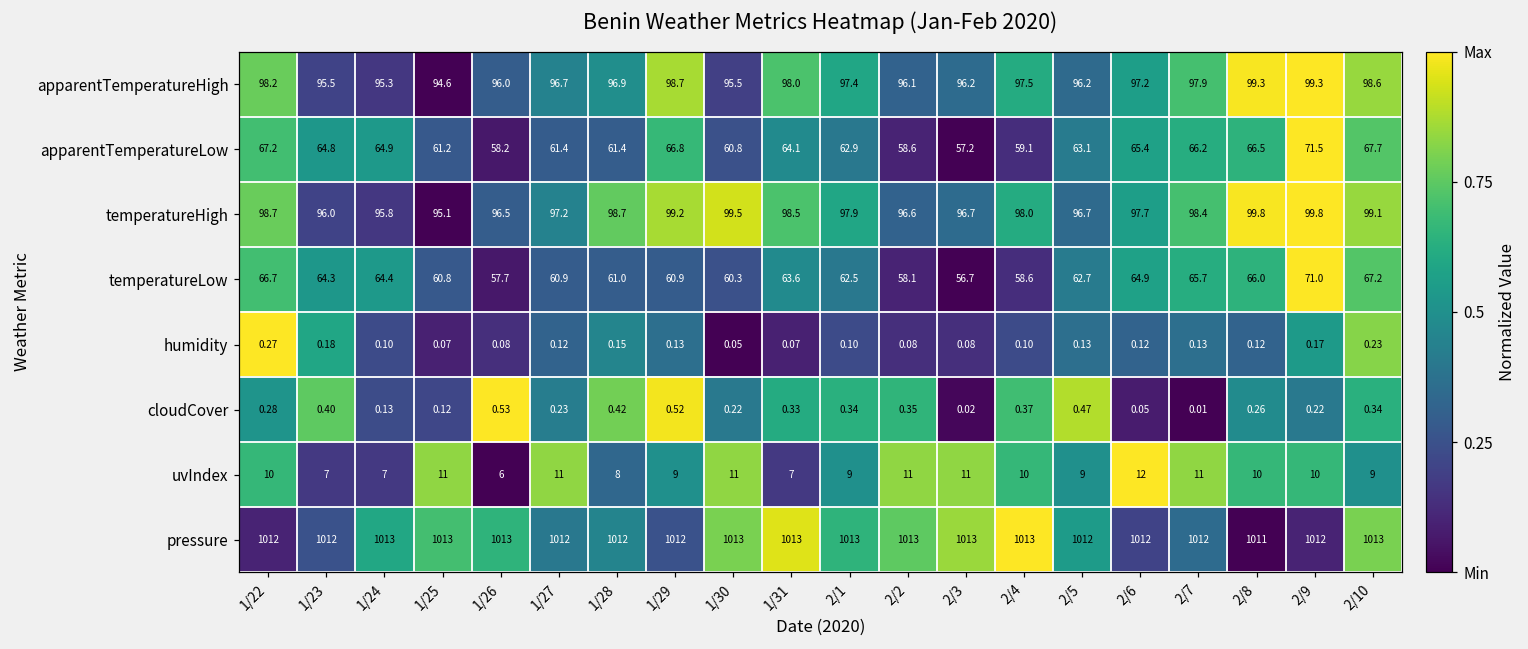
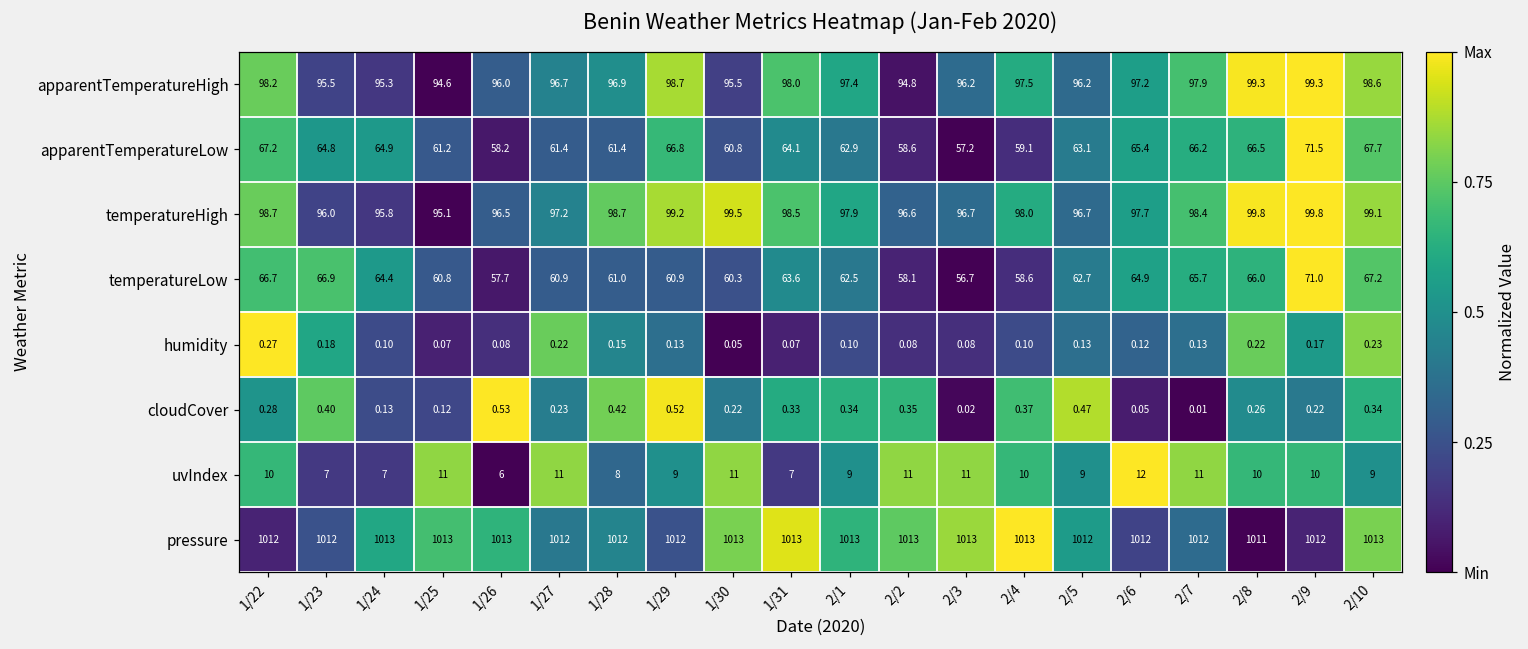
  {
    "apparentTemperatureHigh": {
      "1/22": 98.2,
      "1/23": 95.5,
      "1/24": 95.3,
      "1/25": 94.6,
      "1/26": 96.0,
      "1/27": 96.7,
      "1/28": 96.9,
      "1/29": 98.7,
      "1/30": 95.5,
      "1/31": 98.0,
      "2/1": 97.4,
-     "2/2": 96.1,
+     "2/2": 94.8,
      "2/3": 96.2,
      "2/4": 97.5,
      "2/5": 96.2,
      "2/6": 97.2,
      "2/7": 97.9,
      "2/8": 99.3,
      "2/9": 99.3,
      "2/10": 98.6
    },
    "apparentTemperatureLow": {
      "1/22": 67.2,
      "1/23": 64.8,
      "1/24": 64.9,
      "1/25": 61.2,
      "1/26": 58.2,
      "1/27": 61.4,
      "1/28": 61.4,
      "1/29": 66.8,
      "1/30": 60.8,
      "1/31": 64.1,
      "2/1": 62.9,
      "2/2": 58.6,
      "2/3": 57.2,
      "2/4": 59.1,
      "2/5": 63.1,
      "2/6": 65.4,
      "2/7": 66.2,
      "2/8": 66.5,
      "2/9": 71.5,
      "2/10": 67.7
    },
    "temperatureHigh": {
      "1/22": 98.7,
      "1/23": 96.0,
      "1/24": 95.8,
      "1/25": 95.1,
      "1/26": 96.5,
      "1/27": 97.2,
      "1/28": 98.7,
      "1/29": 99.2,
      "1/30": 99.5,
      "1/31": 98.5,
      "2/1": 97.9,
      "2/2": 96.6,
      "2/3": 96.7,
      "2/4": 98.0,
      "2/5": 96.7,
      "2/6": 97.7,
      "2/7": 98.4,
      "2/8": 99.8,
      "2/9": 99.8,
      "2/10": 99.1
    },
    "temperatureLow": {
      "1/22": 66.7,
-     "1/23": 64.3,
+     "1/23": 66.9,
      "1/24": 64.4,
      "1/25": 60.8,
      "1/26": 57.7,
      "1/27": 60.9,
      "1/28": 61.0,
      "1/29": 60.9,
      "1/30": 60.3,
      "1/31": 63.6,
      "2/1": 62.5,
      "2/2": 58.1,
      "2/3": 56.7,
      "2/4": 58.6,
      "2/5": 62.7,
      "2/6": 64.9,
      "2/7": 65.7,
      "2/8": 66.0,
      "2/9": 71.0,
      "2/10": 67.2
    },
    "humidity": {
      "1/22": 0.27,
      "1/23": 0.18,
      "1/24": 0.10,
      "1/25": 0.07,
      "1/26": 0.08,
-     "1/27": 0.12,
+     "1/27": 0.22,
      "1/28": 0.15,
      "1/29": 0.13,
      "1/30": 0.05,
      "1/31": 0.07,
      "2/1": 0.10,
      "2/2": 0.08,
      "2/3": 0.08,
      "2/4": 0.10,
      "2/5": 0.13,
      "2/6": 0.12,
      "2/7": 0.13,
-     "2/8": 0.12,
+     "2/8": 0.22,
      "2/9": 0.17,
      "2/10": 0.23
    },
    "cloudCover": {
      "1/22": 0.28,
      "1/23": 0.40,
      "1/24": 0.13,
      "1/25": 0.12,
      "1/26": 0.53,
      "1/27": 0.23,
      "1/28": 0.42,
      "1/29": 0.52,
      "1/30": 0.22,
      "1/31": 0.33,
      "2/1": 0.34,
      "2/2": 0.35,
      "2/3": 0.02,
      "2/4": 0.37,
      "2/5": 0.47,
      "2/6": 0.05,
      "2/7": 0.01,
      "2/8": 0.26,
      "2/9": 0.22,
      "2/10": 0.34
    },
    "uvIndex": {
      "1/22": 10,
      "1/23": 7,
      "1/24": 7,
      "1/25": 11,
      "1/26": 6,
      "1/27": 11,
      "1/28": 8,
      "1/29": 9,
      "1/30": 11,
      "1/31": 7,
      "2/1": 9,
      "2/2": 11,
      "2/3": 11,
      "2/4": 10,
      "2/5": 9,
      "2/6": 12,
      "2/7": 11,
      "2/8": 10,
      "2/9": 10,
      "2/10": 9
    },
    "pressure": {
      "1/22": 1012,
      "1/23": 1012,
      "1/24": 1013,
      "1/25": 1013,
      "1/26": 1013,
      "1/27": 1012,
      "1/28": 1012,
      "1/29": 1012,
      "1/30": 1013,
      "1/31": 1013,
      "2/1": 1013,
      "2/2": 1013,
      "2/3": 1013,
      "2/4": 1013,
      "2/5": 1012,
      "2/6": 1012,
      "2/7": 1012,
      "2/8": 1011,
      "2/9": 1012,
      "2/10": 1013
    }
  }
